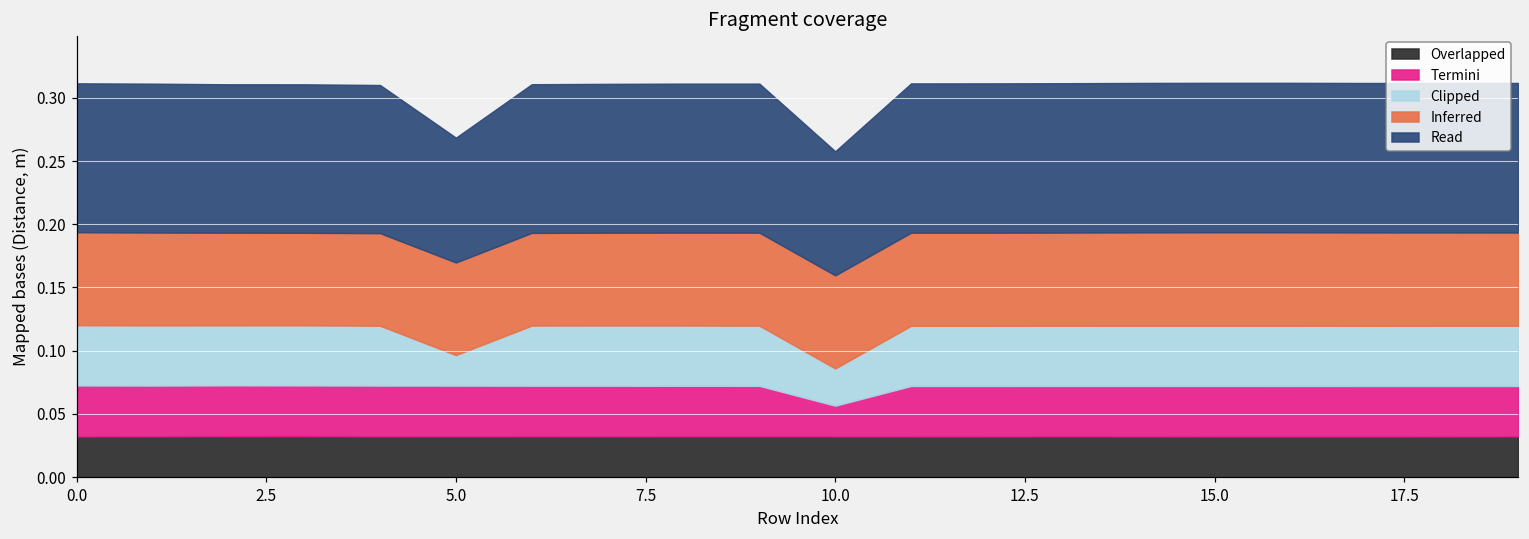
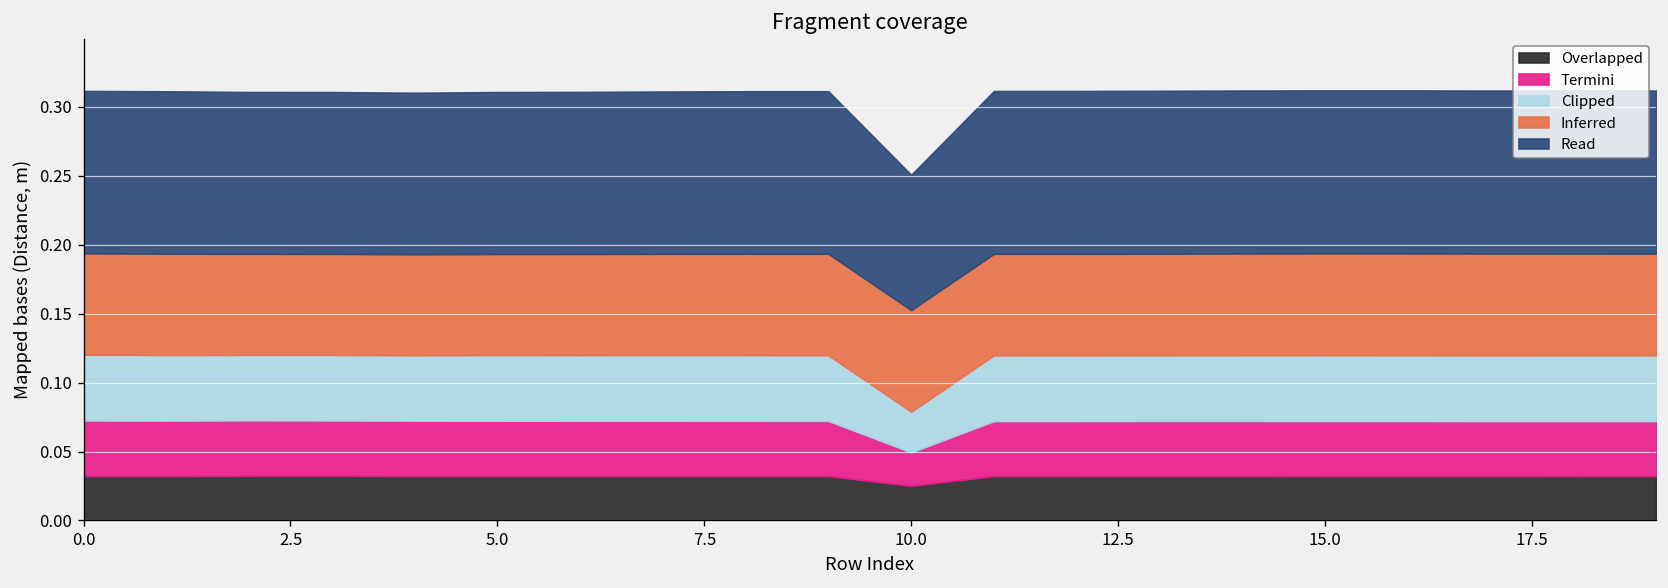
  {
    "Overlapped": {
      "0.0": 0.032,
      "5.0": 0.032,
-     "10.0": 0.032,
+     "10.0": 0.025,
      "15.0": 0.032
    },
    "Termini": {
      "0.0": 0.040,
      "5.0": 0.040,
      "10.0": 0.024,
      "15.0": 0.040
    },
    "Clipped": {
      "0.0": 0.048,
-     "5.0": 0.024,
+     "5.0": 0.048,
      "10.0": 0.029,
      "15.0": 0.048
    },
    "Inferred": {
      "0.0": 0.074,
      "5.0": 0.073,
      "10.0": 0.074,
      "15.0": 0.074
    },
    "Read": {
      "0.0": 0.118,
-     "5.0": 0.099,
+     "5.0": 0.117,
      "10.0": 0.098,
      "15.0": 0.118
    }
  }
